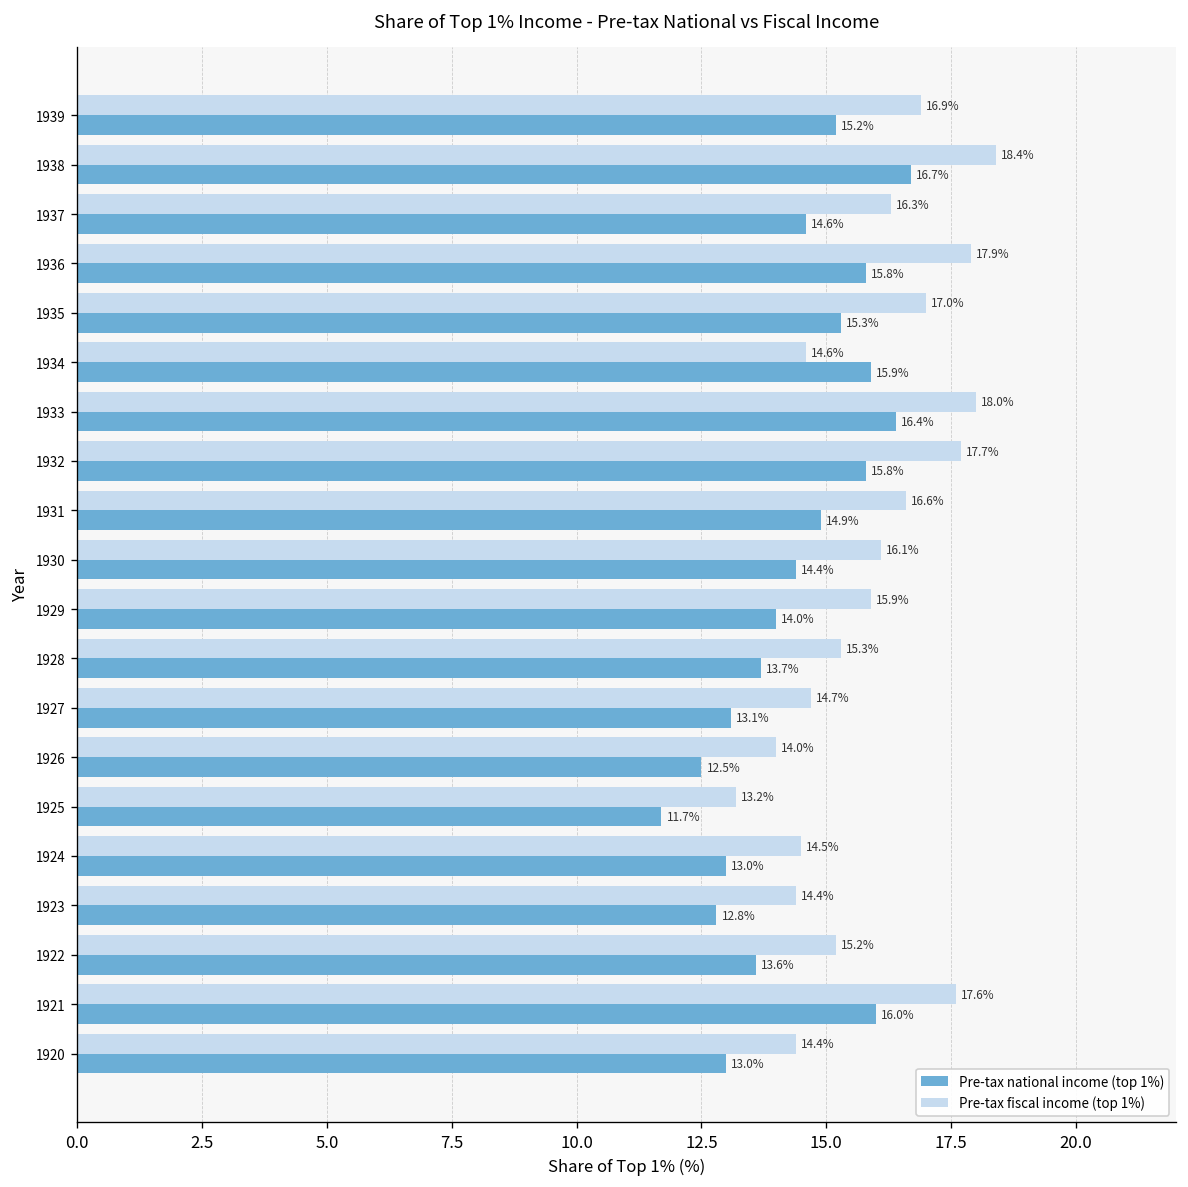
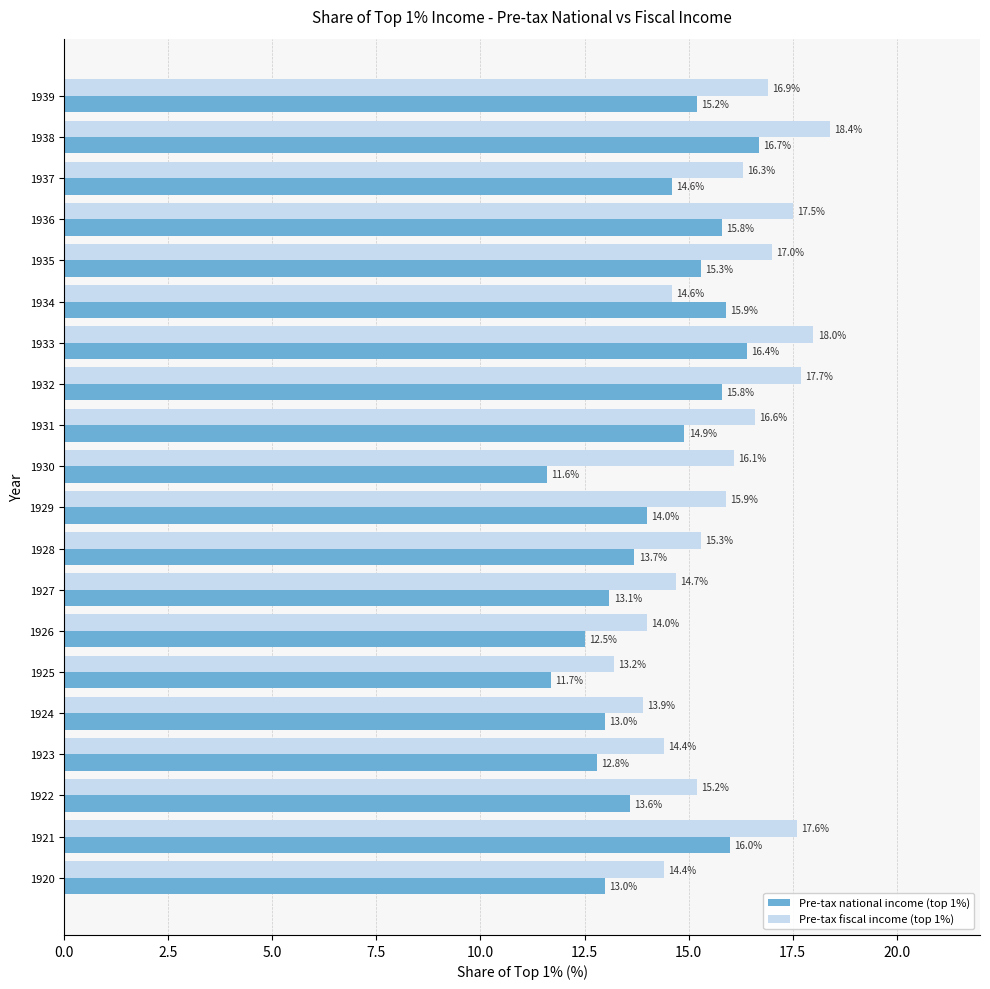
  {
    "Pre-tax national income (top 1%)": {
      "1939": "15.2%",
      "1938": "16.7%",
      "1937": "14.6%",
      "1936": "15.8%",
      "1935": "15.3%",
      "1934": "15.9%",
      "1933": "16.4%",
      "1932": "15.8%",
      "1931": "14.9%",
-     "1930": "14.4%",
+     "1930": "11.6%",
      "1929": "14.0%",
      "1928": "13.7%",
      "1927": "13.1%",
      "1926": "12.5%",
      "1925": "11.7%",
      "1924": "13.0%",
      "1923": "12.8%",
      "1922": "13.6%",
      "1921": "16.0%",
      "1920": "13.0%"
    },
    "Pre-tax fiscal income (top 1%)": {
      "1939": "16.9%",
      "1938": "18.4%",
      "1937": "16.3%",
-     "1936": "17.9%",
+     "1936": "17.5%",
      "1935": "17.0%",
      "1934": "14.6%",
      "1933": "18.0%",
      "1932": "17.7%",
      "1931": "16.6%",
      "1930": "16.1%",
      "1929": "15.9%",
      "1928": "15.3%",
      "1927": "14.7%",
      "1926": "14.0%",
      "1925": "13.2%",
-     "1924": "14.5%",
+     "1924": "13.9%",
      "1923": "14.4%",
      "1922": "15.2%",
      "1921": "17.6%",
      "1920": "14.4%"
    }
  }
